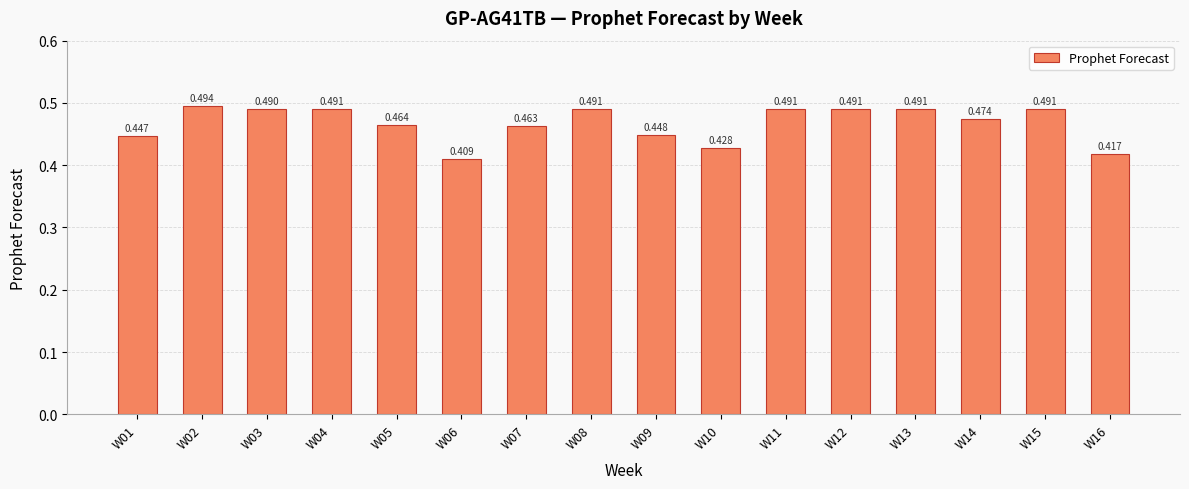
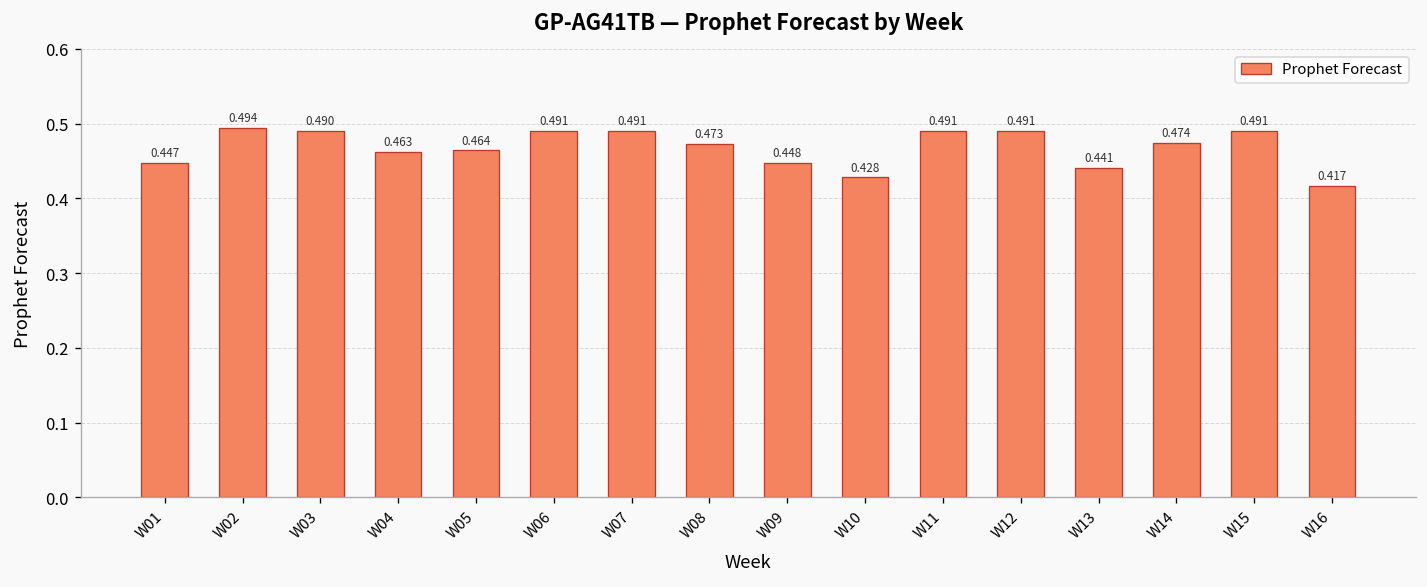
  {
    "W01": 0.447,
    "W02": 0.494,
    "W03": 0.490,
-   "W04": 0.491,
+   "W04": 0.463,
    "W05": 0.464,
-   "W06": 0.409,
-   "W07": 0.463,
-   "W08": 0.491,
+   "W06": 0.491,
+   "W07": 0.491,
+   "W08": 0.473,
    "W09": 0.448,
    "W10": 0.428,
    "W11": 0.491,
    "W12": 0.491,
-   "W13": 0.491,
+   "W13": 0.441,
    "W14": 0.474,
    "W15": 0.491,
    "W16": 0.417
  }
